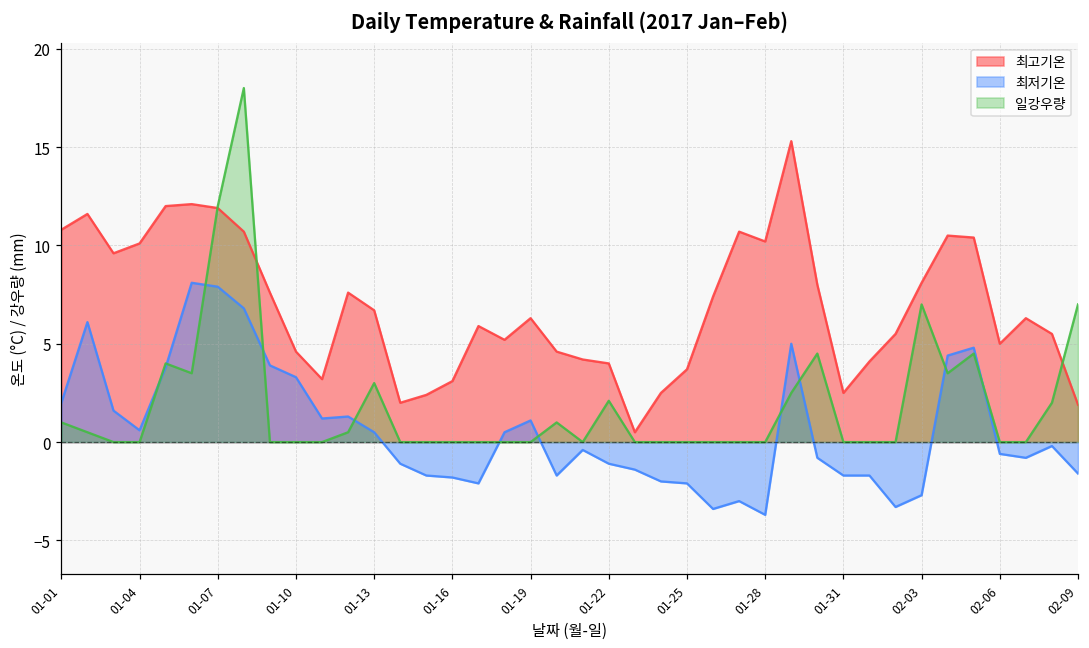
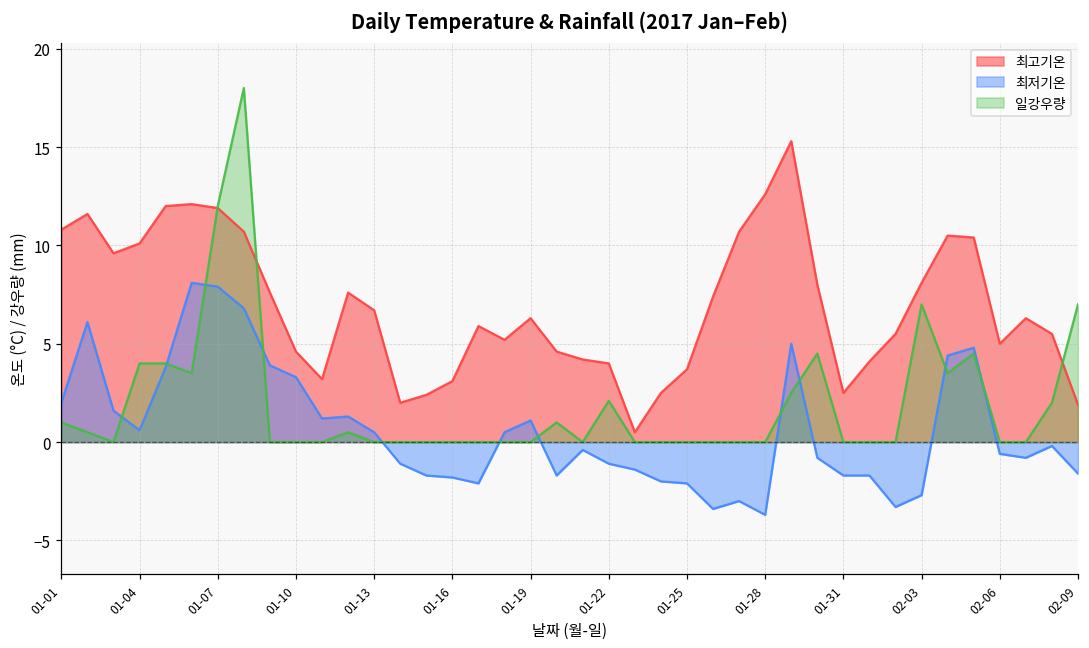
  {
    "최고기온": {
      "01-01": 10.8,
      "01-04": 10.1,
      "01-10": 4.6,
      "01-13": 6.7,
      "01-16": 3.1,
      "01-19": 6.3,
      "01-22": 4.0,
      "01-25": 3.7,
-     "01-28": 10.2,
+     "01-28": 12.6,
      "01-31": 2.5,
      "02-03": 8.1,
      "02-06": 5.0,
      "02-09": 1.9
    },
    "일강우량": {
      "01-01": 1,
-     "01-04": 0,
+     "01-04": 4,
      "01-10": 0,
-     "01-13": 3,
+     "01-13": 0,
      "01-19": 0,
      "01-22": 2,
      "02-03": 7,
      "02-09": 7
    }
  }
